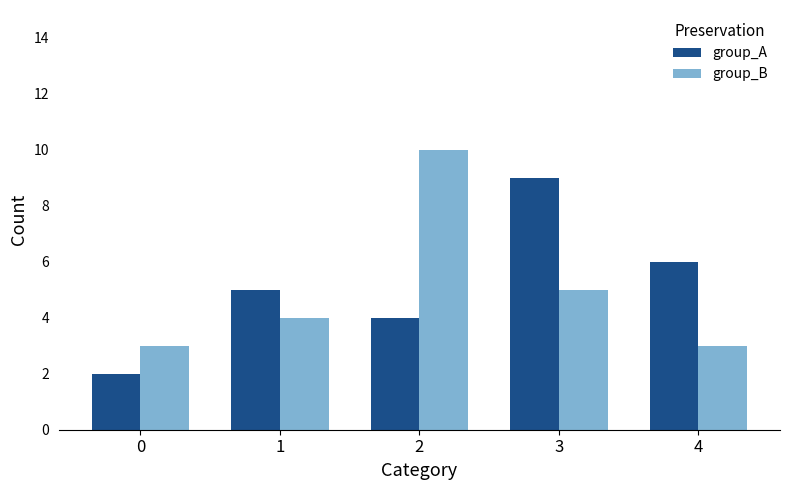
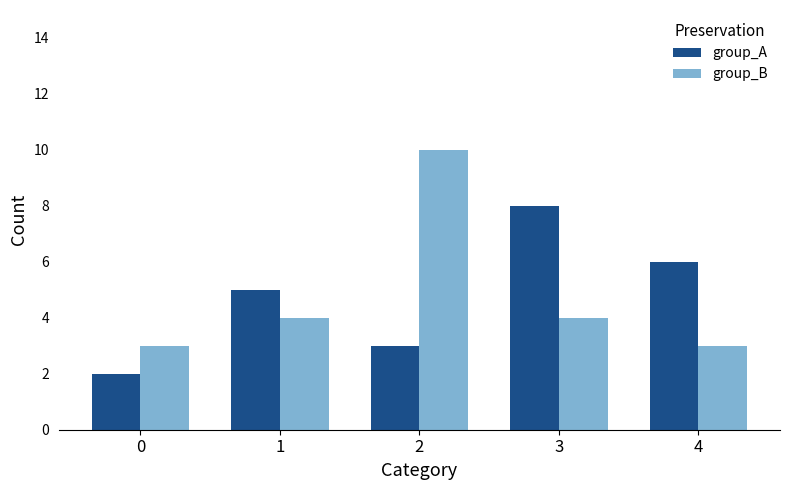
  {
    "group_A": {
      "0": 2,
      "1": 5,
-     "2": 4,
-     "3": 9,
+     "2": 3,
+     "3": 8,
      "4": 6
    },
    "group_B": {
      "0": 3,
      "1": 4,
      "2": 10,
-     "3": 5,
+     "3": 4,
      "4": 3
    }
  }
